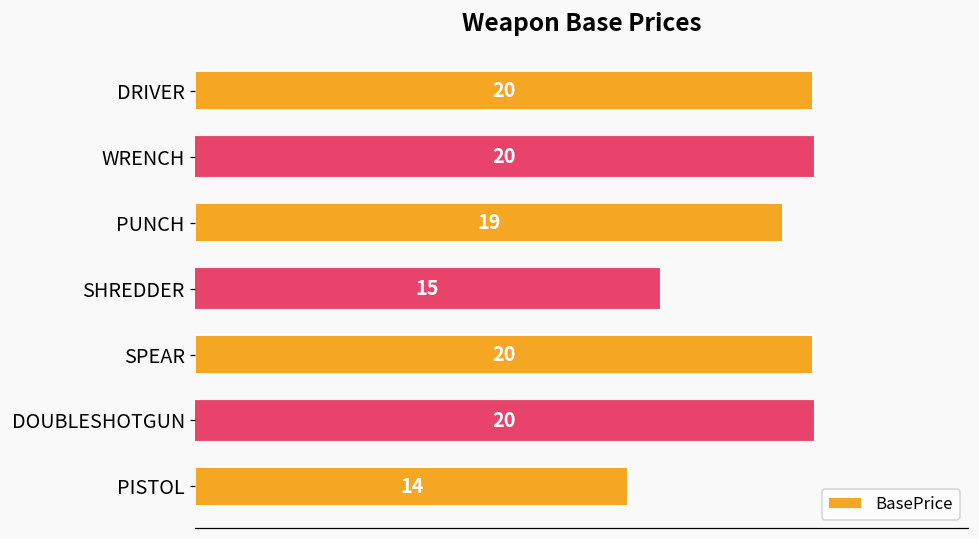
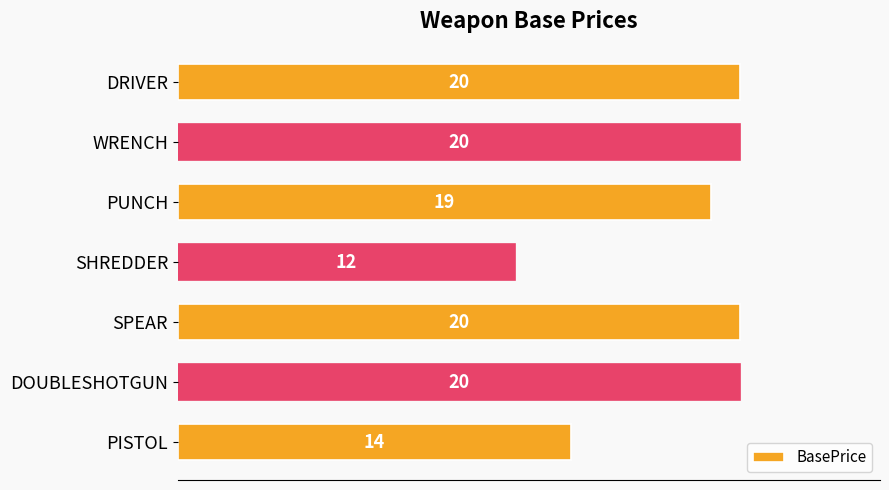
  {
    "DRIVER": 20,
    "WRENCH": 20,
    "PUNCH": 19,
-   "SHREDDER": 15,
+   "SHREDDER": 12,
    "SPEAR": 20,
    "DOUBLESHOTGUN": 20,
    "PISTOL": 14
  }
